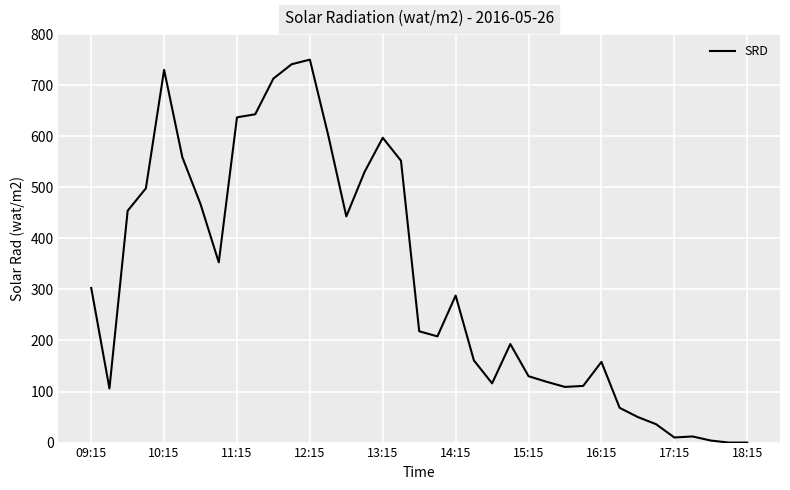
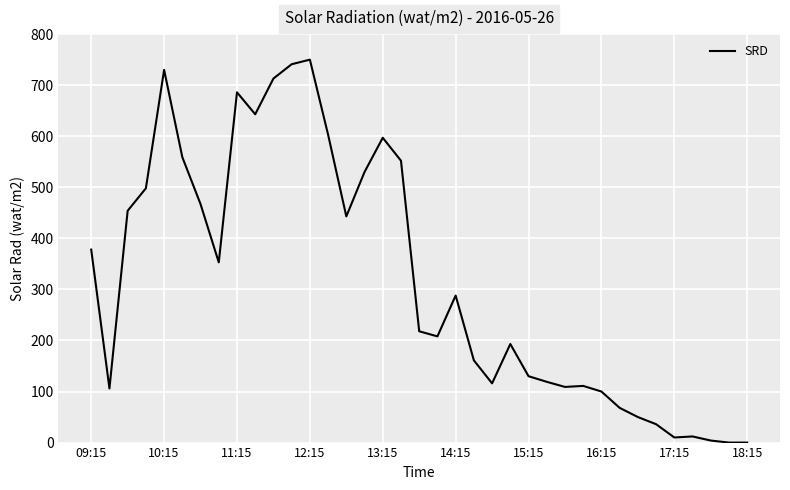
  {
-   "09:15": 300,
+   "09:15": 380,
    "10:15": 730,
-   "11:15": 640,
+   "11:15": 690,
    "12:15": 750,
    "13:15": 600,
    "14:15": 290,
    "15:15": 130,
-   "16:15": 160,
+   "16:15": 100,
    "17:15": 10,
    "18:15": 0
  }
